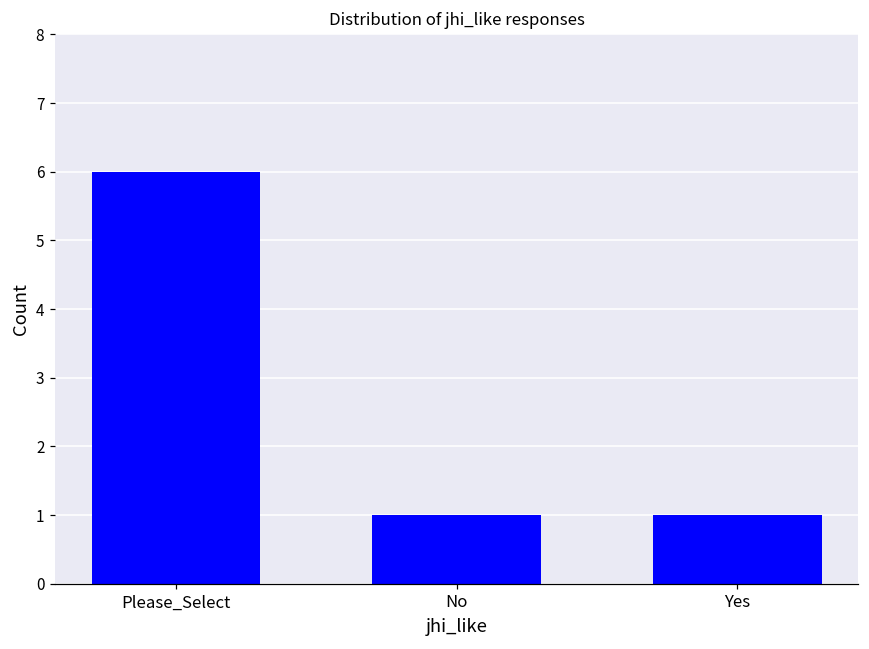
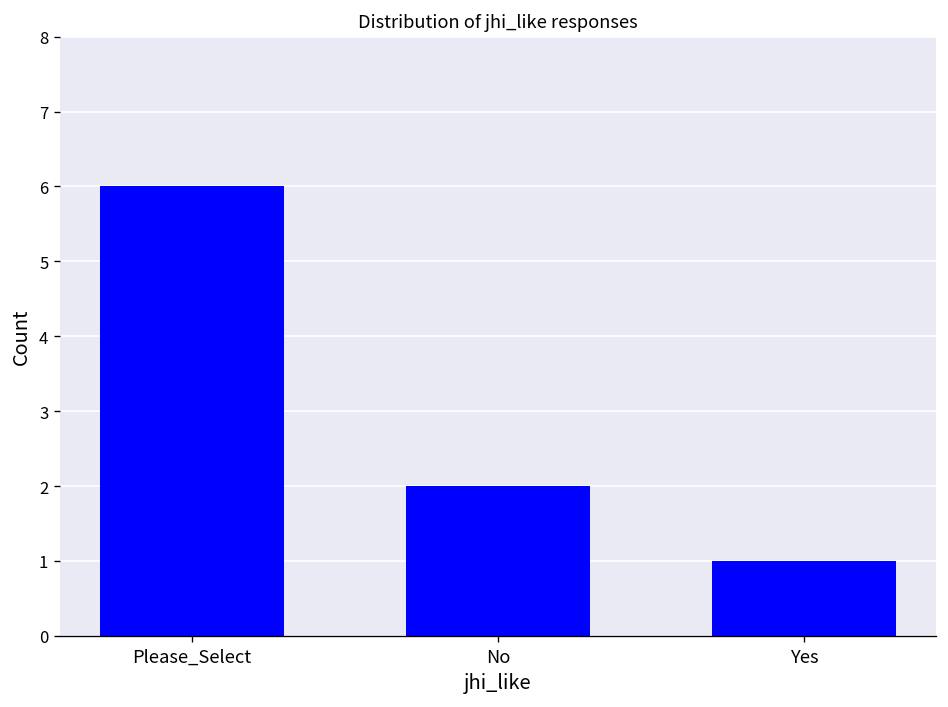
  {
    "Please_Select": 6,
-   "No": 1,
+   "No": 2,
    "Yes": 1
  }
